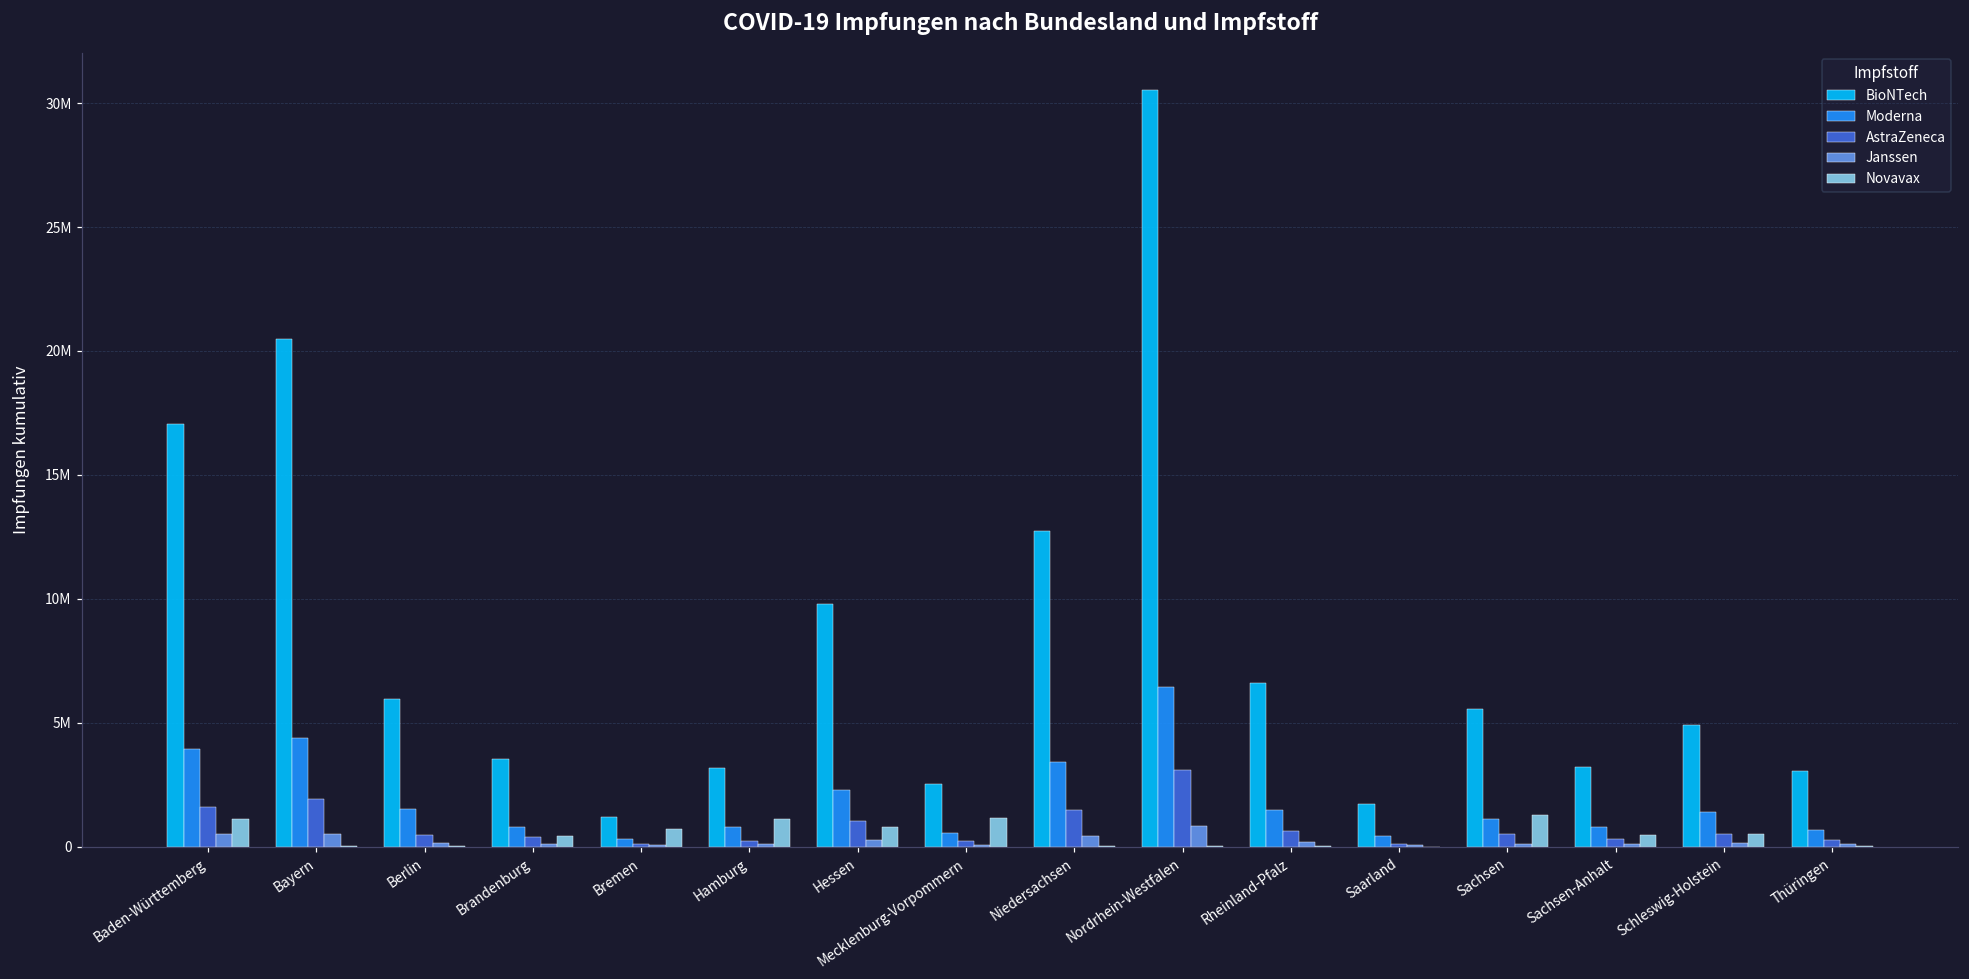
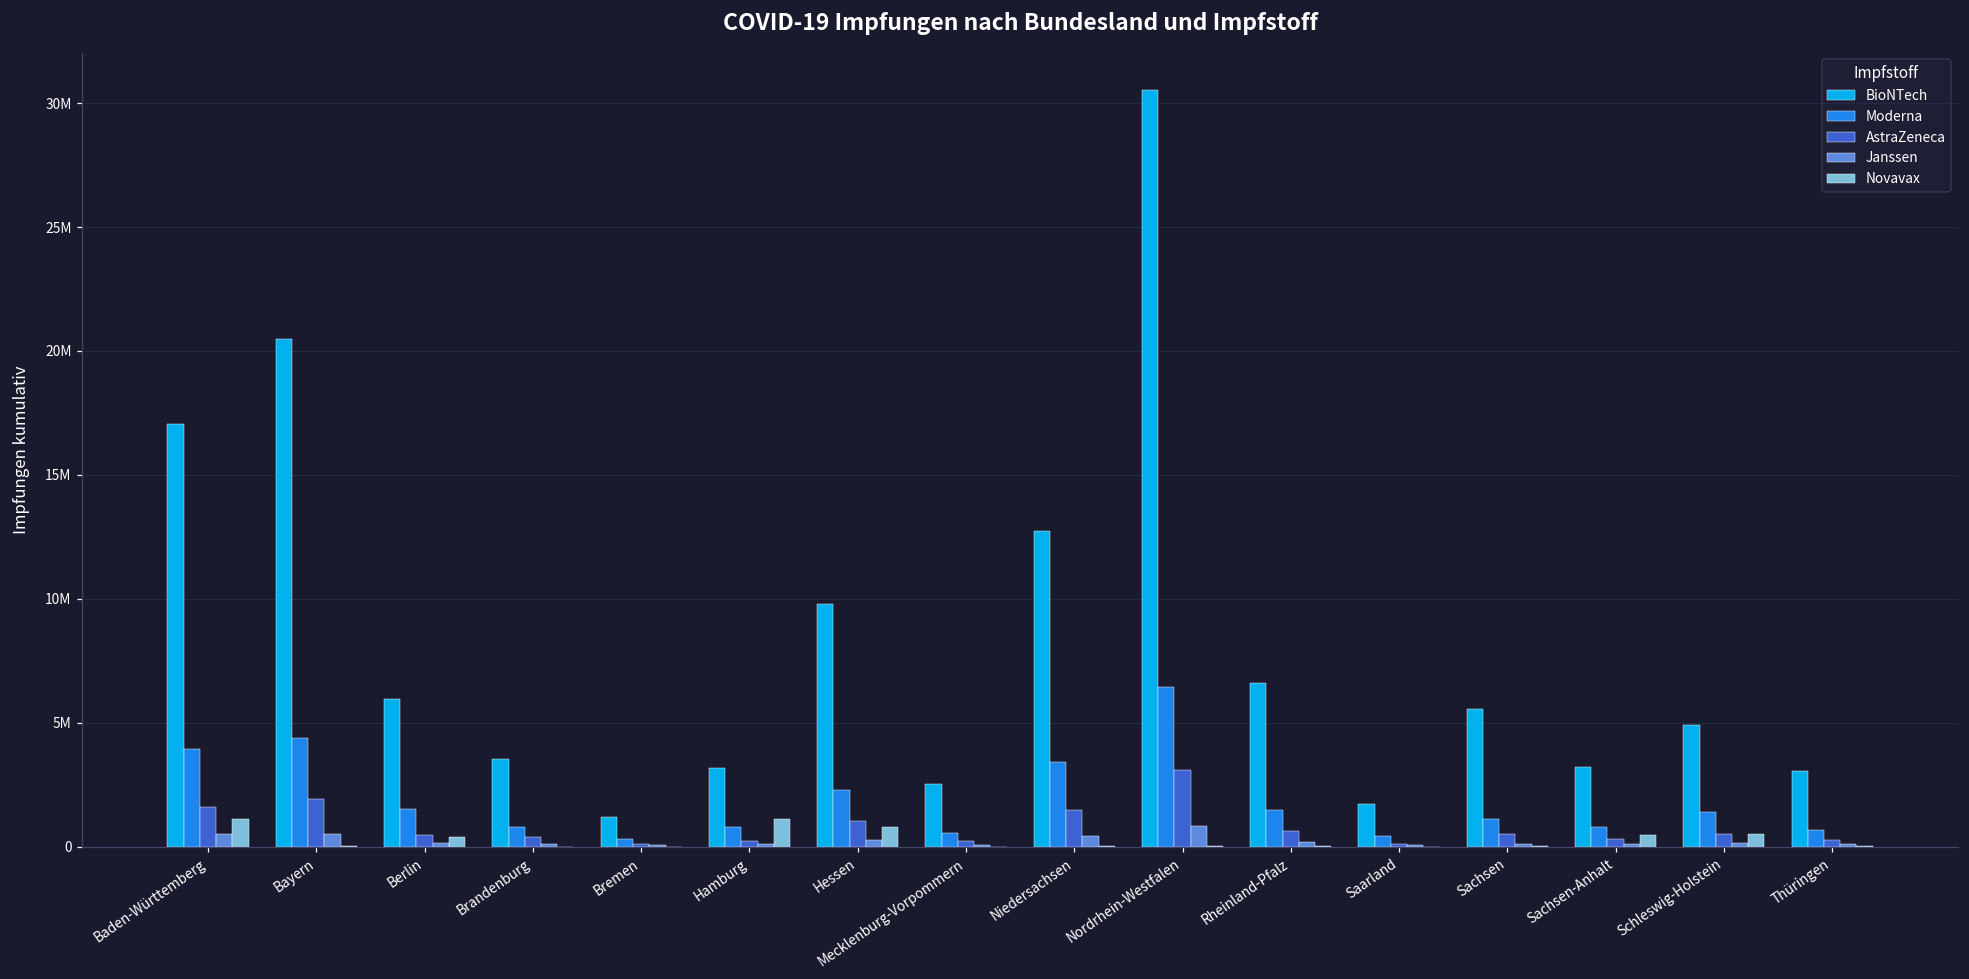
  {
    "Novavax": {
      "Baden-Württemberg": 1100000,
-     "Berlin": 0,
-     "Brandenburg": 400000,
-     "Bremen": 700000,
+     "Berlin": 400000,
+     "Brandenburg": 0,
+     "Bremen": 0,
      "Hamburg": 1100000,
      "Hessen": 800000,
-     "Mecklenburg-Vorpommern": 1200000,
-     "Sachsen": 1300000,
+     "Mecklenburg-Vorpommern": 0,
+     "Sachsen": 0,
      "Sachsen-Anhalt": 500000,
      "Schleswig-Holstein": 500000
    }
  }
